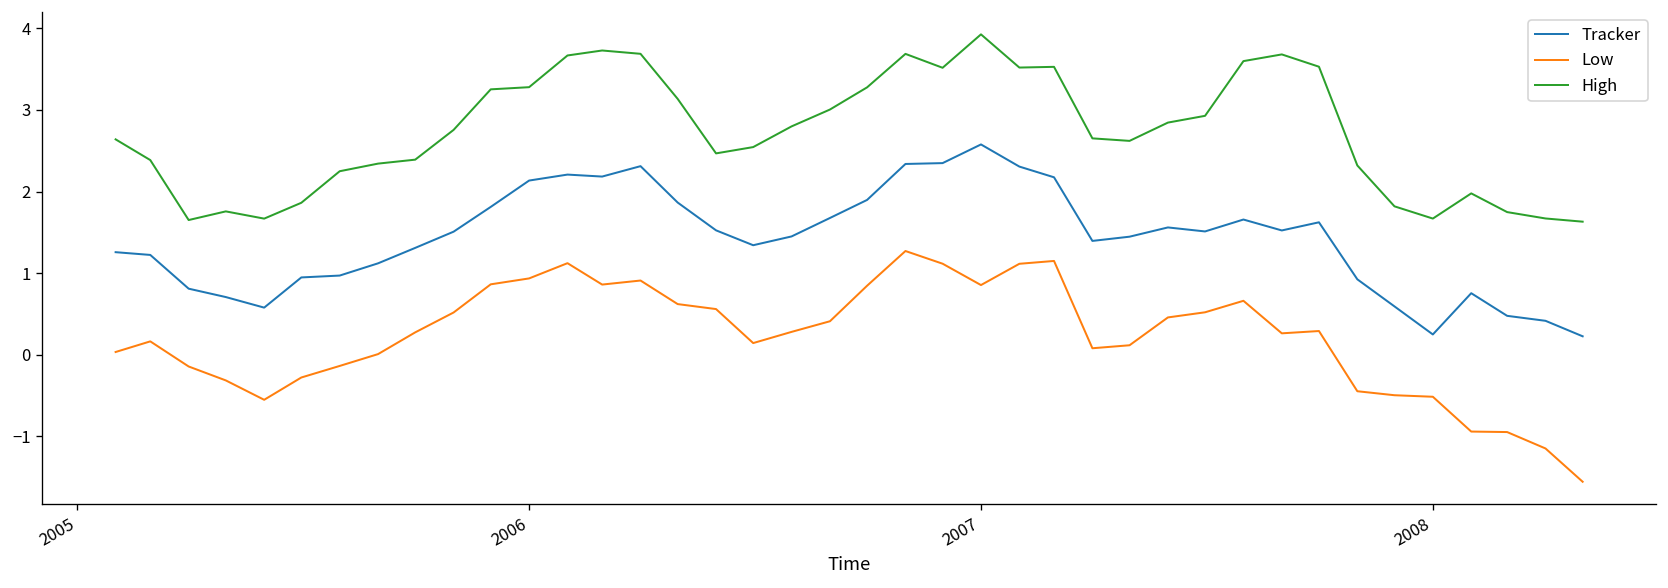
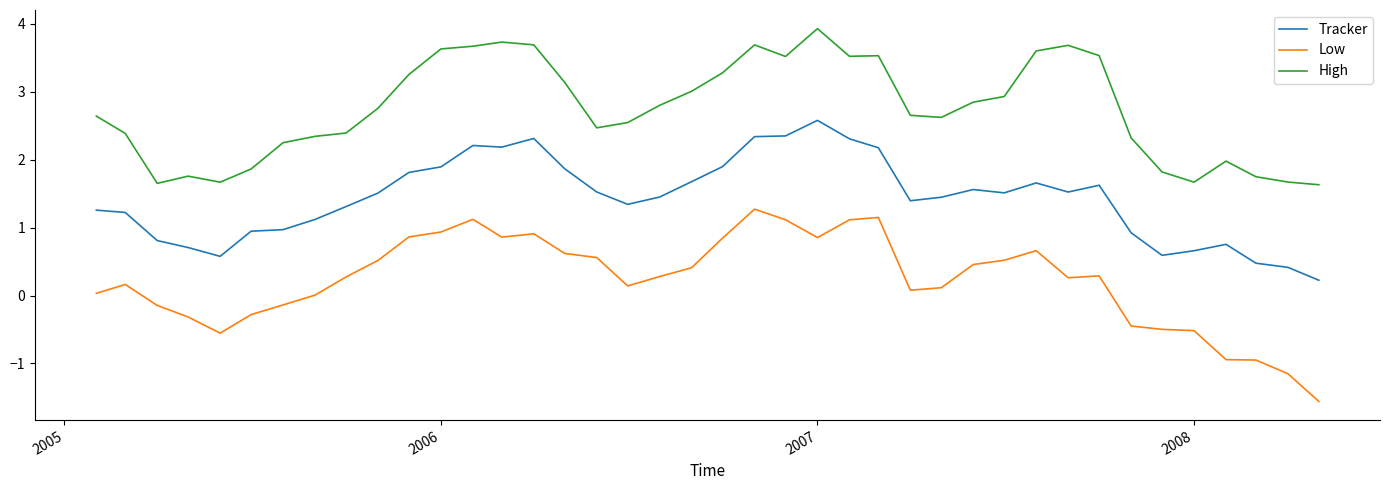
  {
    "Tracker": {
-     "2006": 2.1,
+     "2006": 1.9,
      "2007": 2.6,
-     "2008": 0.2
+     "2008": 0.7
    },
    "Low": {
      "2006": 0.9,
      "2007": 0.9,
      "2008": -0.5
    },
    "High": {
-     "2006": 3.3,
+     "2006": 3.6,
      "2007": 3.9,
      "2008": 1.7
    }
  }
